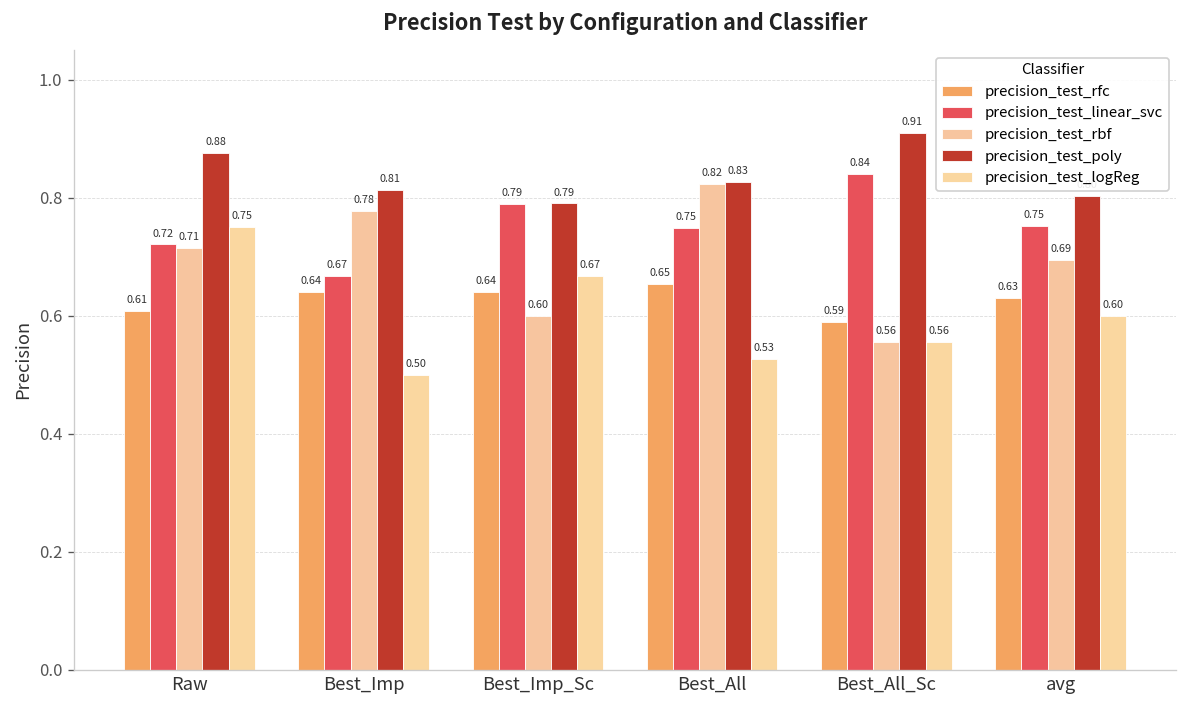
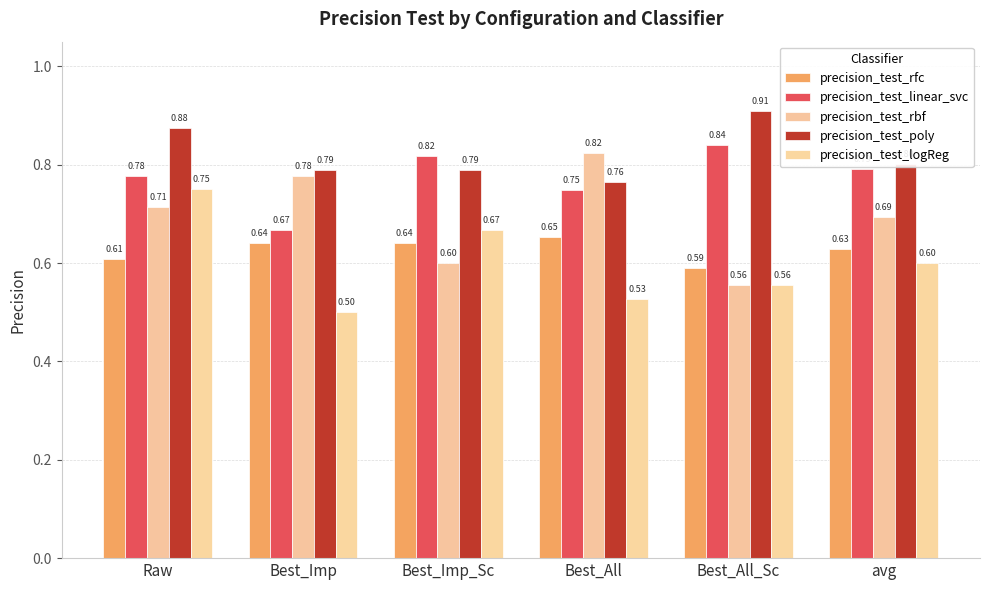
  {
    "precision_test_rfc": {
      "Raw": 0.61,
      "Best_Imp": 0.64,
      "Best_Imp_Sc": 0.64,
      "Best_All": 0.65,
      "Best_All_Sc": 0.59,
      "avg": 0.63
    },
    "precision_test_linear_svc": {
-     "Raw": 0.72,
+     "Raw": 0.78,
      "Best_Imp": 0.67,
-     "Best_Imp_Sc": 0.79,
+     "Best_Imp_Sc": 0.82,
      "Best_All": 0.75,
      "Best_All_Sc": 0.84,
-     "avg": 0.75
+     "avg": 0.79
    },
    "precision_test_poly": {
      "Raw": 0.88,
-     "Best_Imp": 0.81,
+     "Best_Imp": 0.79,
      "Best_Imp_Sc": 0.79,
-     "Best_All": 0.83,
+     "Best_All": 0.76,
      "Best_All_Sc": 0.91
    }
  }
